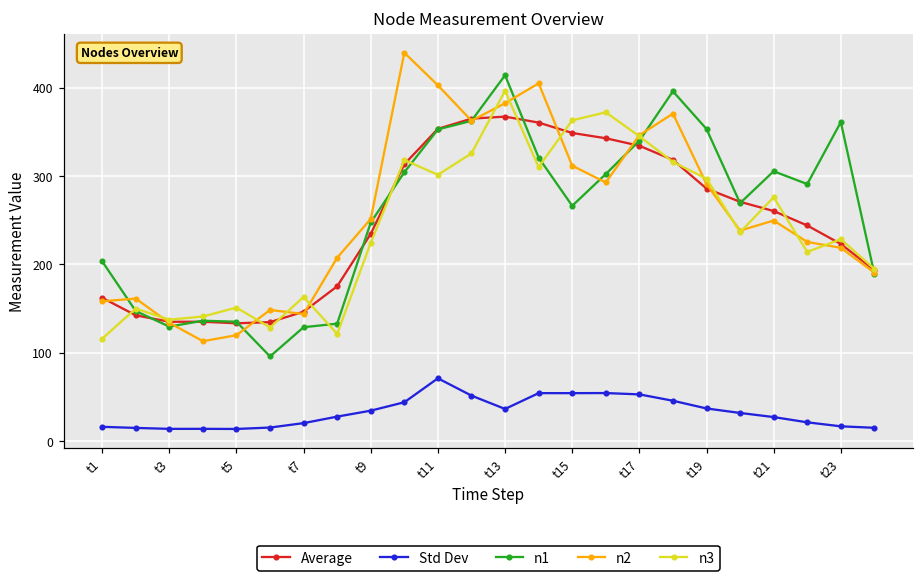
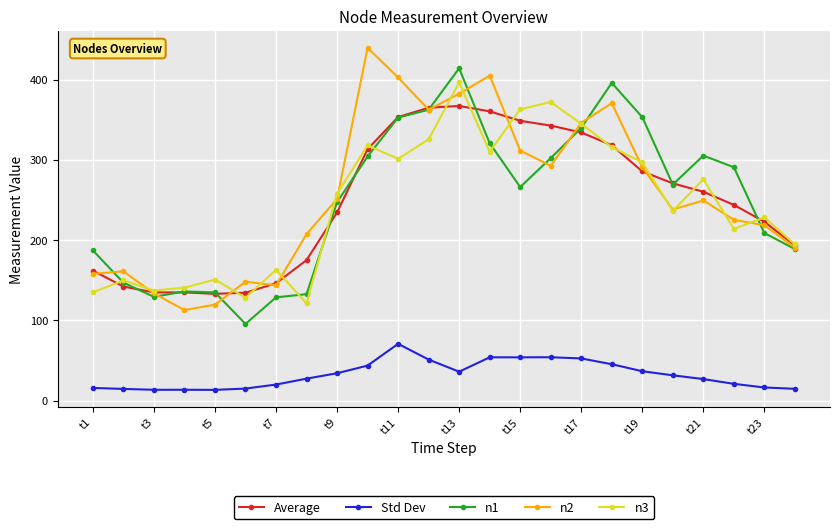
  {
    "Average": {
      "t1": 160,
      "t9": 230,
      "t13": 370,
      "t15": 350,
      "t17": 330,
      "t19": 290,
      "t21": 260,
      "t23": 220
    },
    "Std Dev": {
      "t1": 20,
      "t3": 10,
      "t5": 10,
      "t7": 20,
      "t9": 30,
      "t11": 70,
      "t13": 40,
      "t15": 50,
      "t17": 50,
      "t19": 40,
      "t21": 30,
      "t23": 20
    },
    "n1": {
-     "t1": 200,
+     "t1": 190,
      "t3": 130,
      "t7": 130,
      "t9": 250,
      "t13": 410,
      "t15": 270,
      "t17": 340,
      "t19": 350,
      "t21": 310,
-     "t23": 360
+     "t23": 210
    },
    "n2": {
      "t1": 160,
      "t5": 120,
      "t9": 250,
      "t11": 400,
      "t13": 380,
      "t15": 310,
      "t19": 290,
      "t21": 250,
      "t23": 220
    },
    "n3": {
-     "t1": 120,
+     "t1": 140,
      "t5": 150,
      "t7": 160,
-     "t9": 220,
+     "t9": 260,
      "t11": 300,
      "t13": 400,
      "t15": 360,
      "t19": 300,
      "t21": 280,
      "t23": 230
    }
  }
